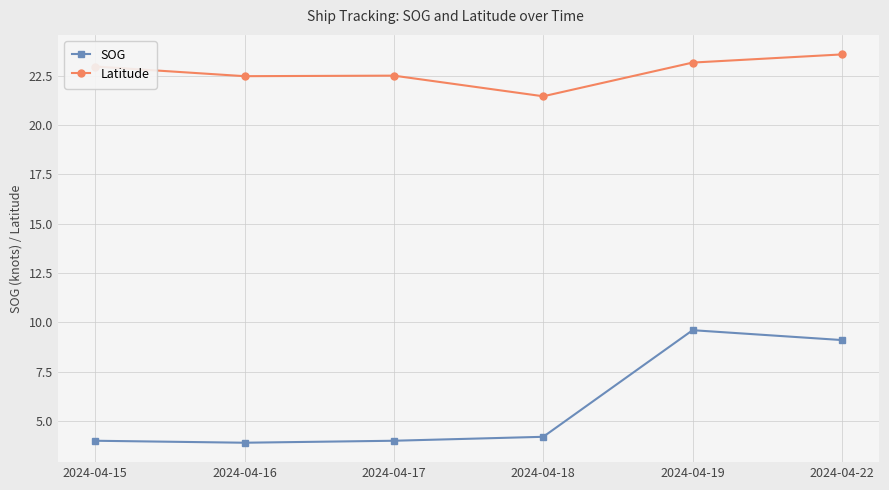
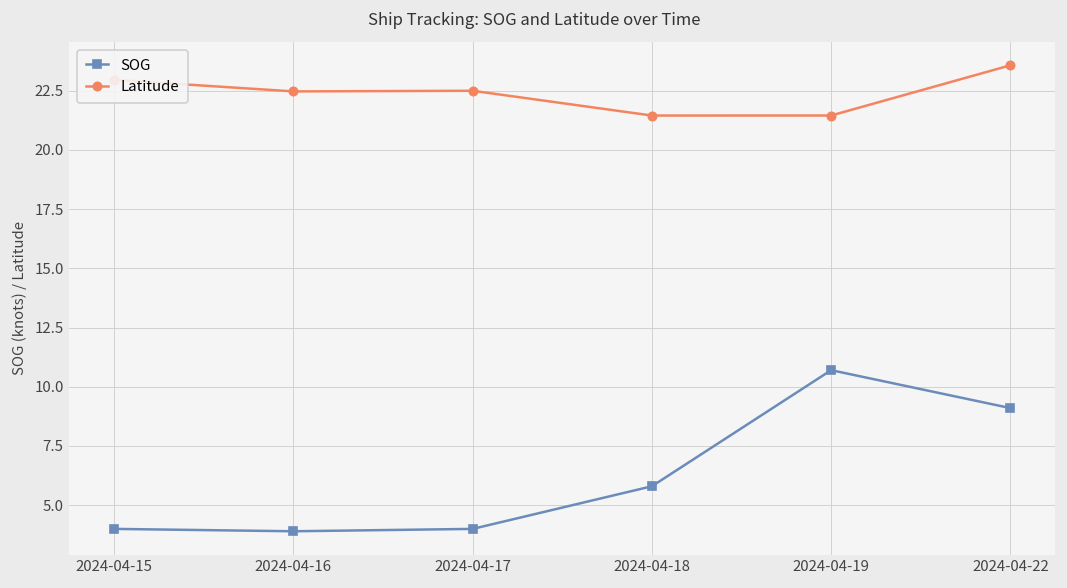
  {
    "SOG": {
      "2024-04-15": 4.0,
      "2024-04-16": 3.9,
      "2024-04-17": 4.0,
-     "2024-04-18": 4.2,
-     "2024-04-19": 9.6,
+     "2024-04-18": 5.8,
+     "2024-04-19": 10.7,
      "2024-04-22": 9.1
    },
    "Latitude": {
      "2024-04-16": 22.5,
      "2024-04-17": 22.5,
      "2024-04-18": 21.4,
-     "2024-04-19": 23.2,
+     "2024-04-19": 21.4,
      "2024-04-22": 23.6
    }
  }
